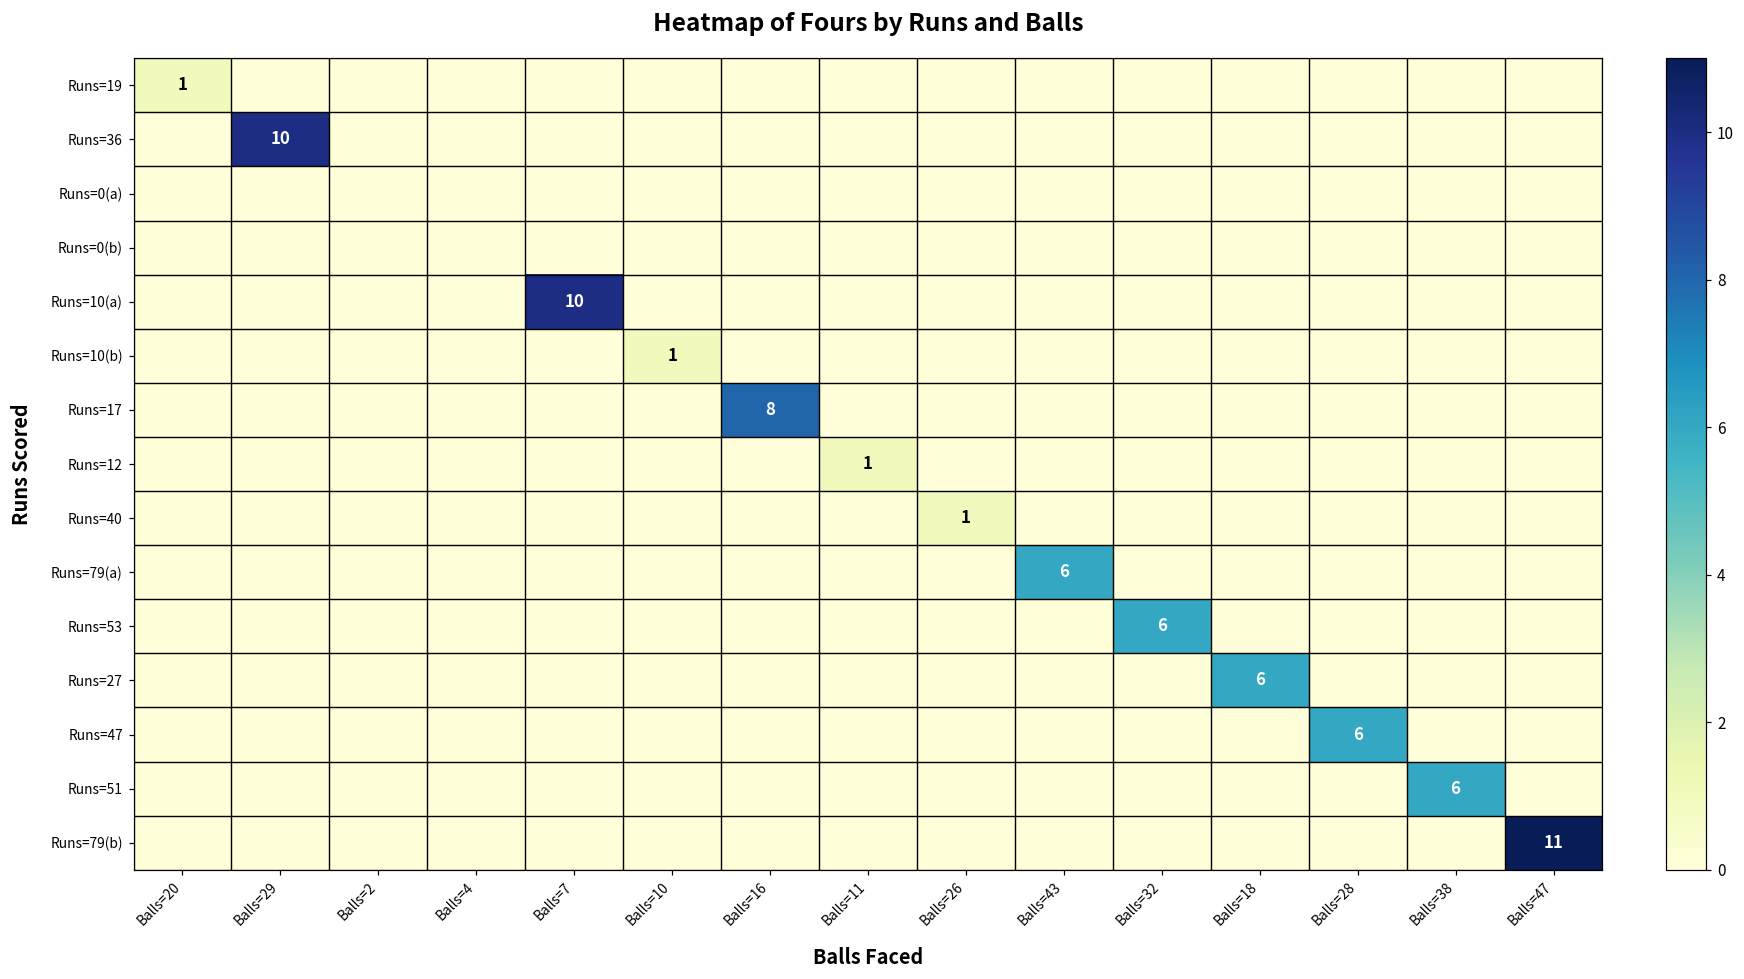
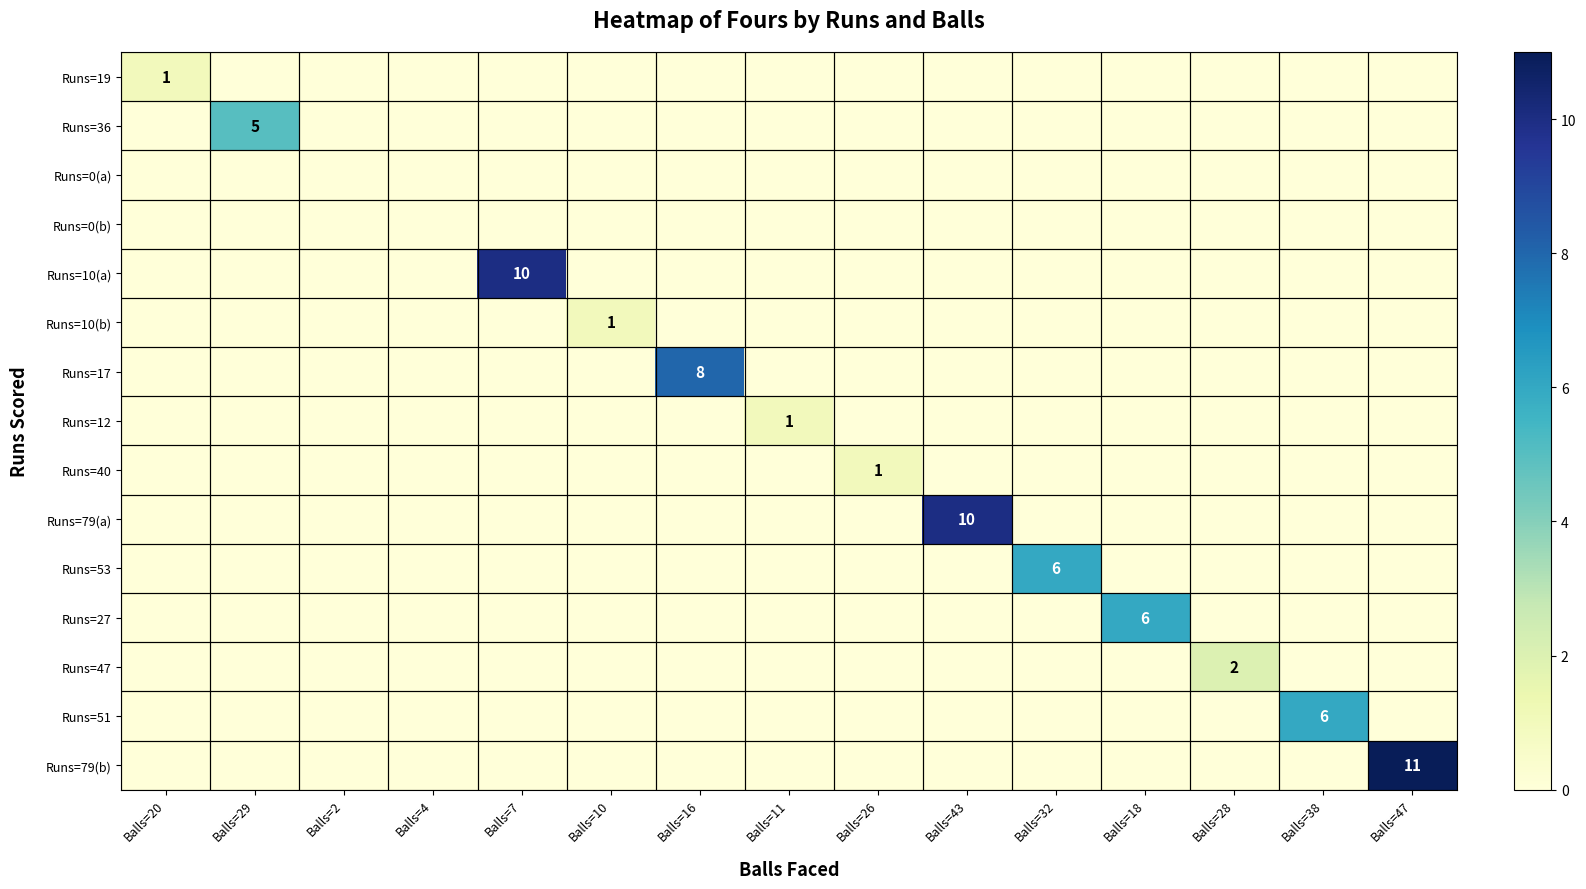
  {
    "Runs=19": {
      "Balls=20": 1
    },
    "Runs=36": {
-     "Balls=29": 10
+     "Balls=29": 5
    },
    "Runs=10(a)": {
      "Balls=7": 10
    },
    "Runs=10(b)": {
      "Balls=10": 1
    },
    "Runs=17": {
      "Balls=16": 8
    },
    "Runs=12": {
      "Balls=11": 1
    },
    "Runs=40": {
      "Balls=26": 1
    },
    "Runs=79(a)": {
-     "Balls=43": 6
+     "Balls=43": 10
    },
    "Runs=53": {
      "Balls=32": 6
    },
    "Runs=27": {
      "Balls=18": 6
    },
    "Runs=47": {
-     "Balls=28": 6
+     "Balls=28": 2
    },
    "Runs=51": {
      "Balls=38": 6
    },
    "Runs=79(b)": {
      "Balls=47": 11
    }
  }
